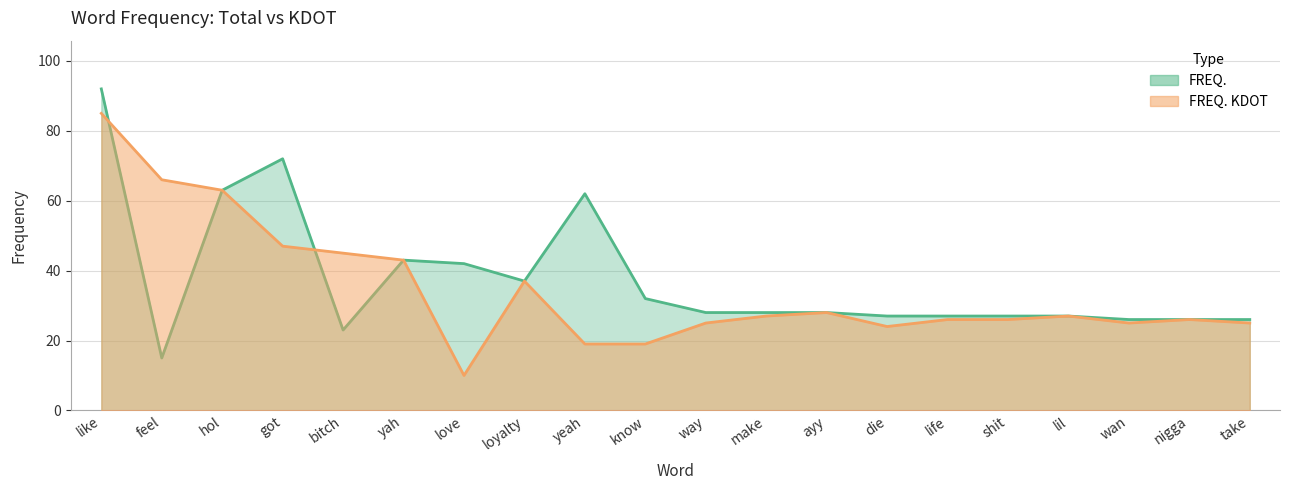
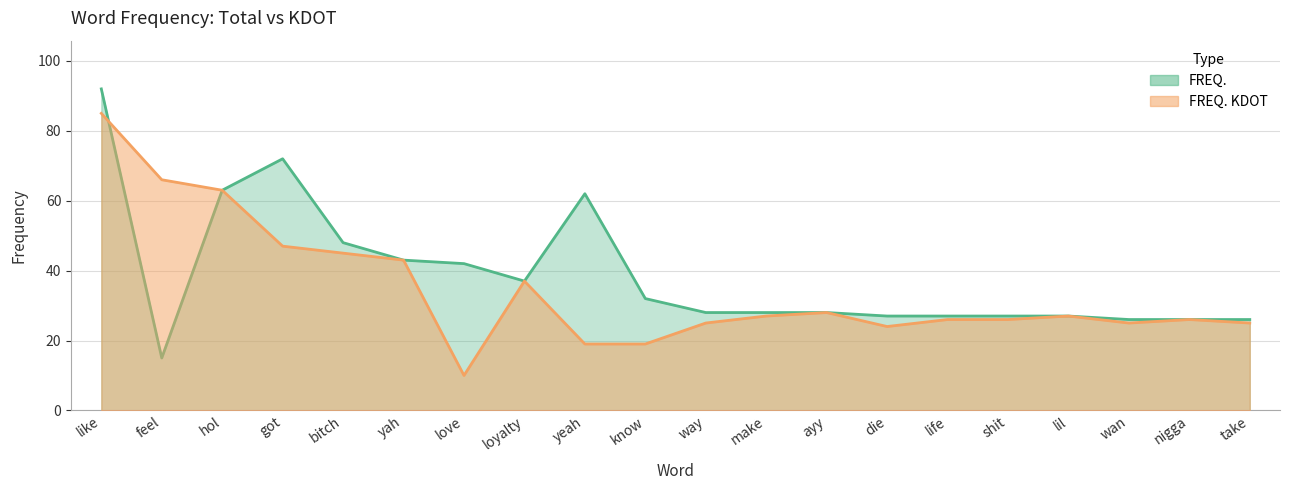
  {
    "FREQ.": {
      "like": 92,
      "feel": 15,
      "got": 72,
-     "bitch": 23,
+     "bitch": 48,
      "love": 42,
      "yeah": 62,
      "know": 32,
      "way": 28,
      "make": 28,
      "die": 27,
      "life": 27,
      "shit": 27,
      "wan": 26,
      "take": 26
    },
    "FREQ. KDOT": {
      "like": 85,
      "feel": 66,
      "got": 47,
      "bitch": 45,
      "love": 10,
      "yeah": 19,
      "know": 19,
      "way": 25,
      "make": 27,
      "die": 24,
      "life": 26,
      "shit": 26,
      "wan": 25,
      "take": 25
    }
  }
